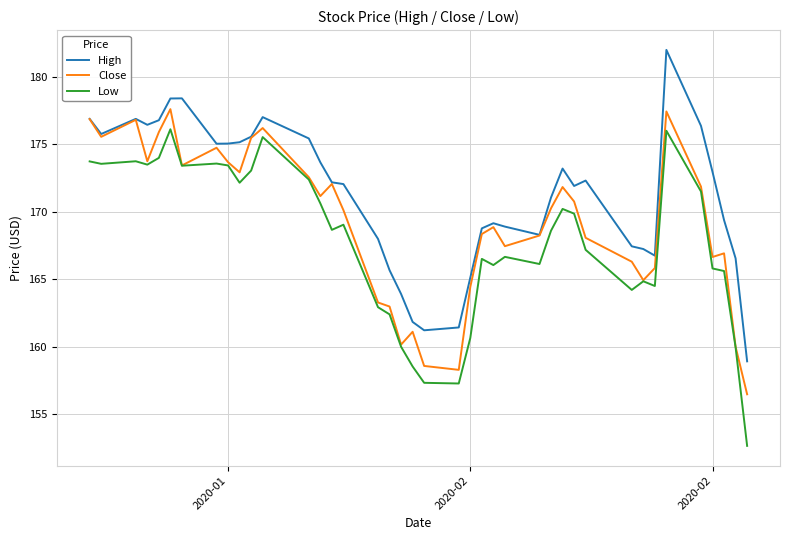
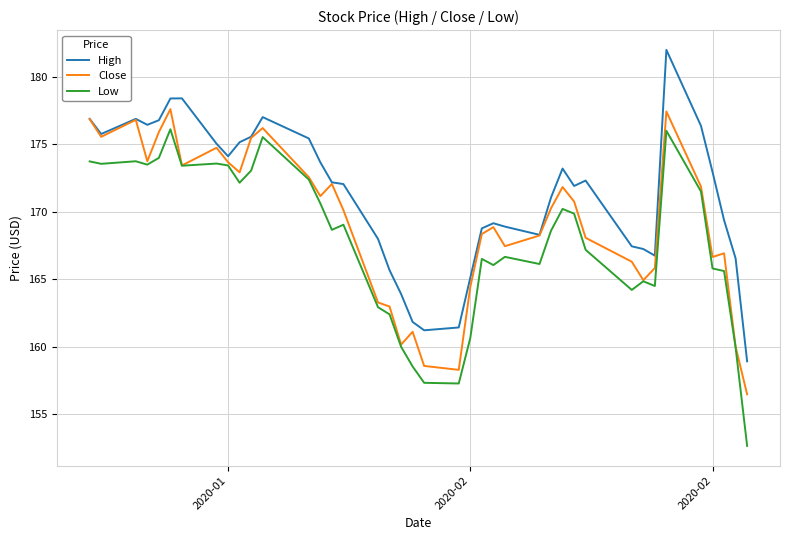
  {
    "High": {
-     "2020-01": 175.1
+     "2020-01": 174.1
    },
    "Close": {
      "2020-01": 173.7
    },
    "Low": {
      "2020-01": 173.4
    }
  }
